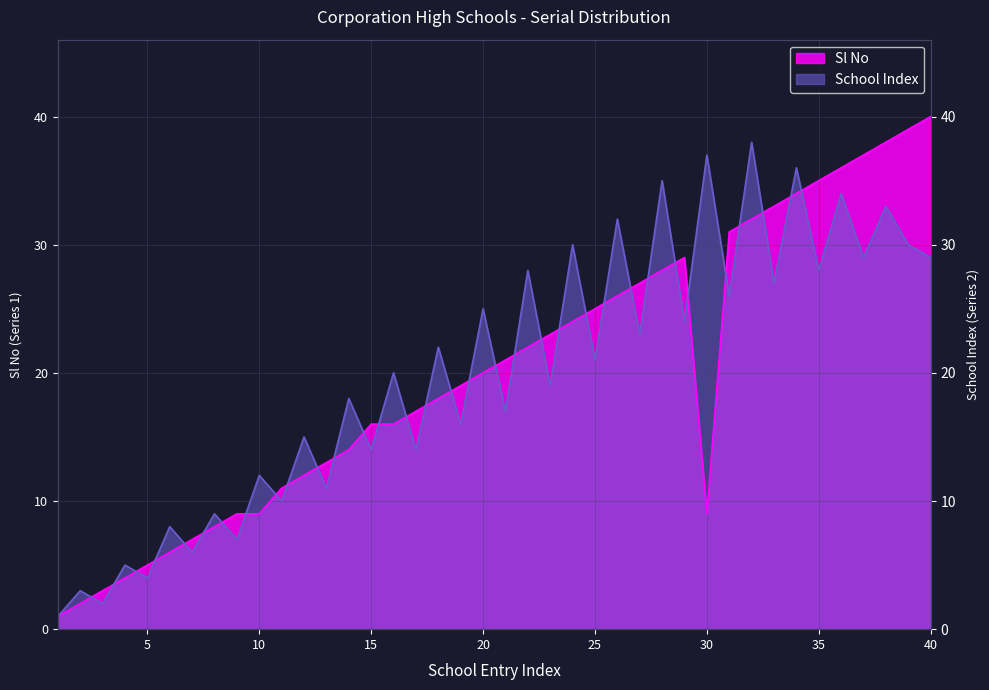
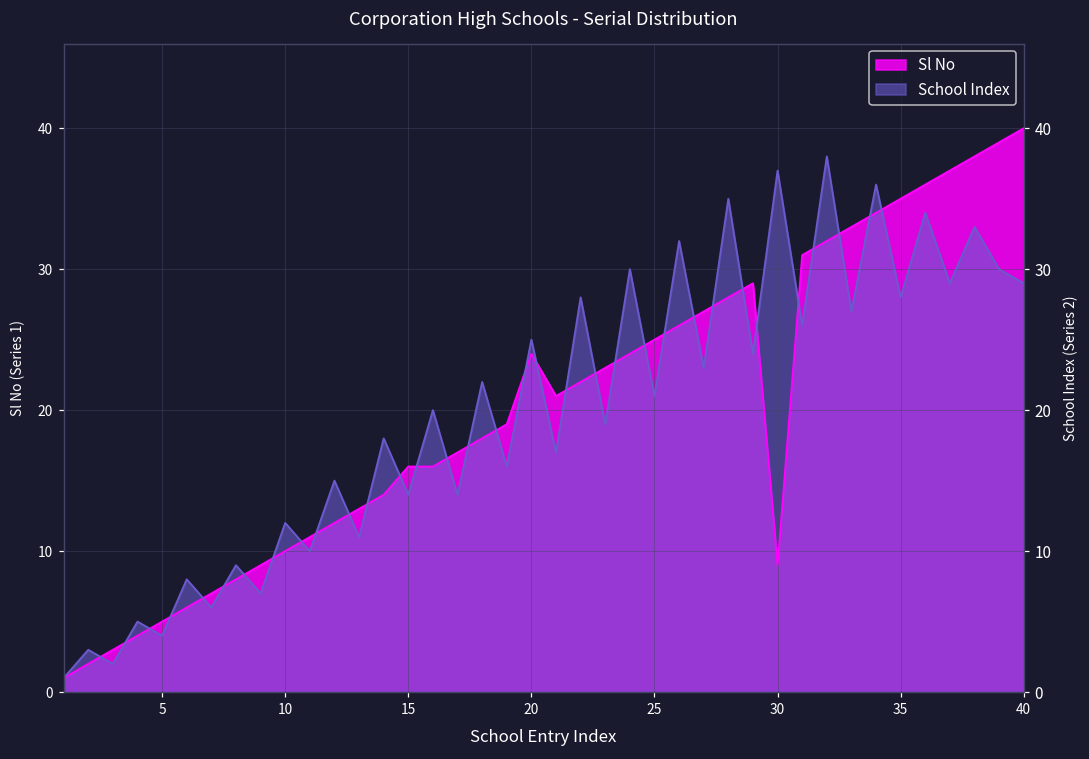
  {
    "Sl No": {
      "5": 5,
-     "10": 9,
+     "10": 10,
      "15": 16,
-     "20": 20,
+     "20": 24,
      "25": 25,
      "30": 9,
      "35": 35,
      "40": 40
    },
    "School Index": {
      "5": 4,
      "10": 12,
      "15": 14,
      "20": 25,
      "25": 21,
      "30": 37,
      "35": 28,
      "40": 29
    }
  }
